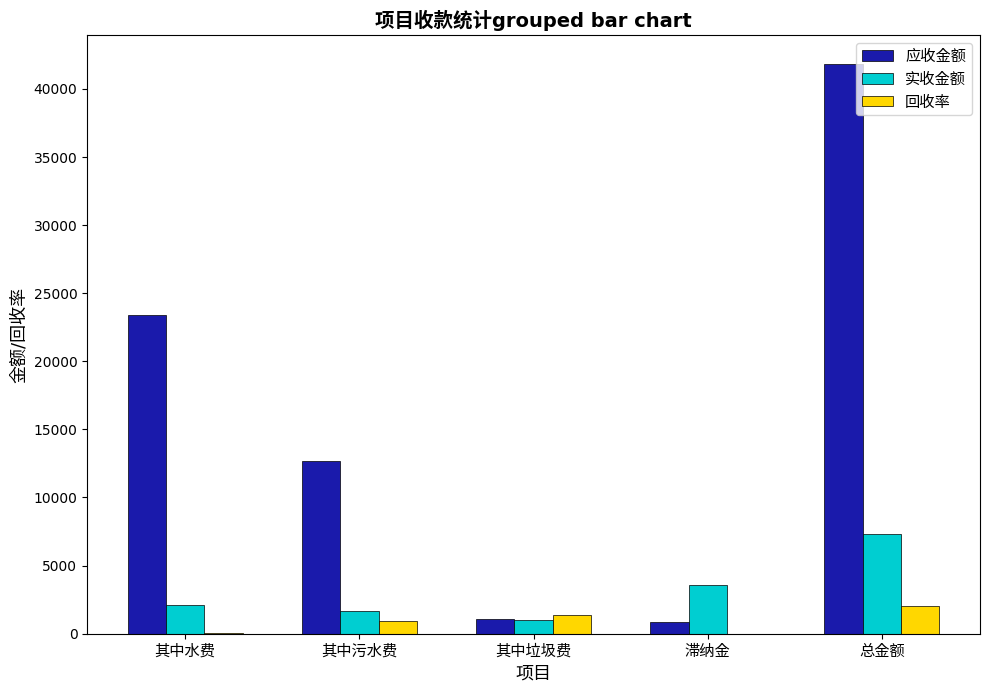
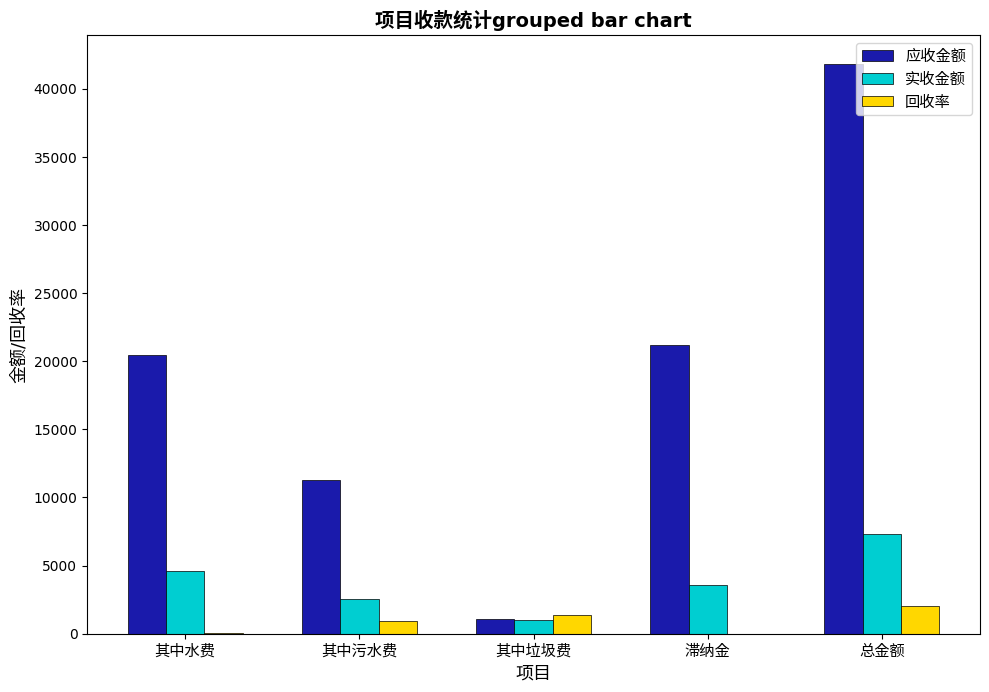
  {
    "应收金额": {
-     "其中水费": 23400,
-     "其中污水费": 12700,
+     "其中水费": 20500,
+     "其中污水费": 11300,
      "其中垃圾费": 1100,
-     "滞纳金": 800,
+     "滞纳金": 21200,
      "总金额": 41800
    },
    "实收金额": {
-     "其中水费": 2100,
-     "其中污水费": 1700,
+     "其中水费": 4600,
+     "其中污水费": 2500,
      "其中垃圾费": 1000,
      "滞纳金": 3600,
      "总金额": 7300
    },
    "回收率": {
      "其中污水费": 900,
      "其中垃圾费": 1400,
      "滞纳金": 0,
      "总金额": 2000
    }
  }
